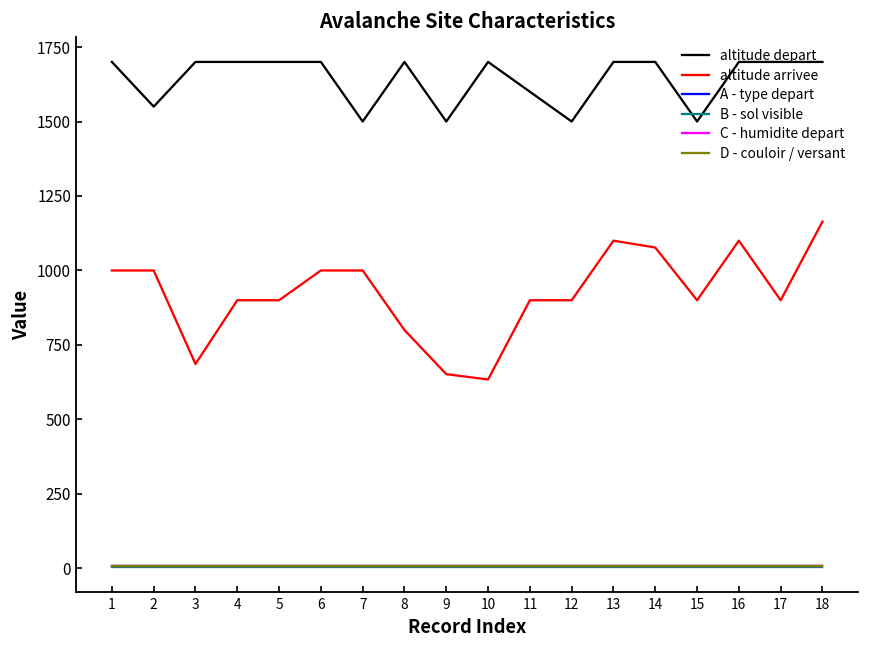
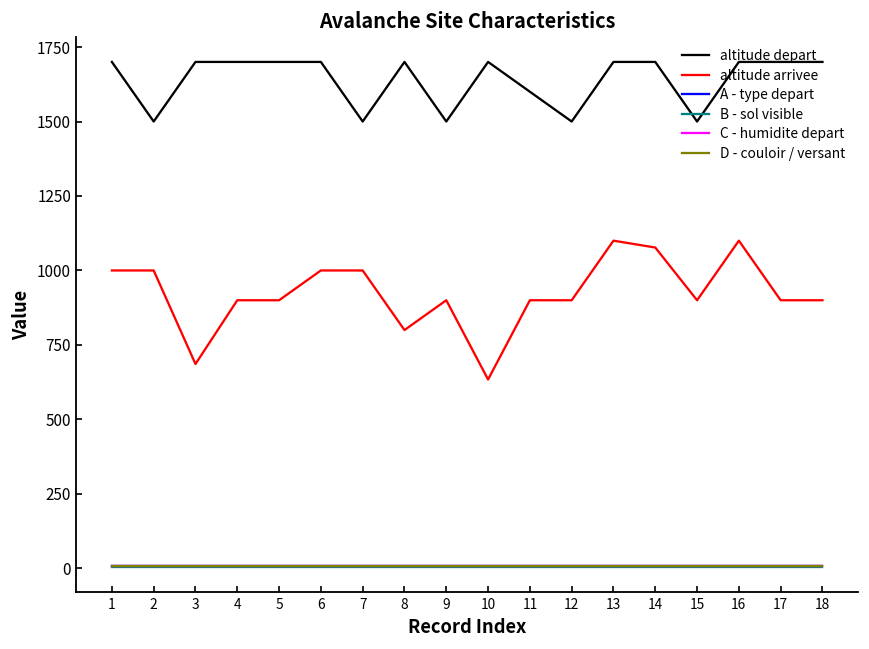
  {
    "altitude depart": {
      "1": 1700,
-     "2": 1550,
+     "2": 1500,
      "3": 1700,
      "4": 1700,
      "5": 1700,
      "6": 1700,
      "7": 1500,
      "8": 1700,
      "9": 1500,
      "10": 1700,
      "11": 1600,
      "12": 1500,
      "13": 1700,
      "14": 1700,
      "15": 1500,
      "16": 1700,
      "17": 1700,
      "18": 1700
    },
    "altitude arrivee": {
      "1": 1000,
      "2": 1000,
      "3": 690,
      "4": 900,
      "5": 900,
      "6": 1000,
      "7": 1000,
      "8": 800,
-     "9": 650,
+     "9": 900,
      "10": 630,
      "11": 900,
      "12": 900,
      "13": 1100,
      "14": 1080,
      "15": 900,
      "16": 1100,
      "17": 900,
-     "18": 1160
+     "18": 900
    }
  }
